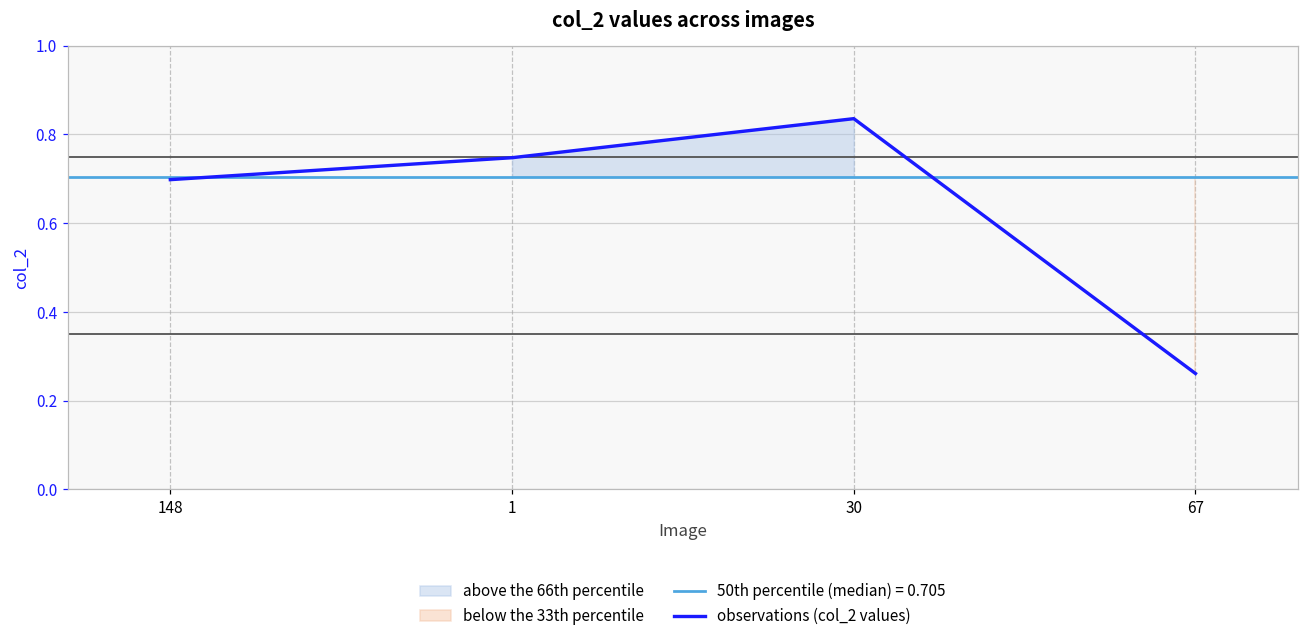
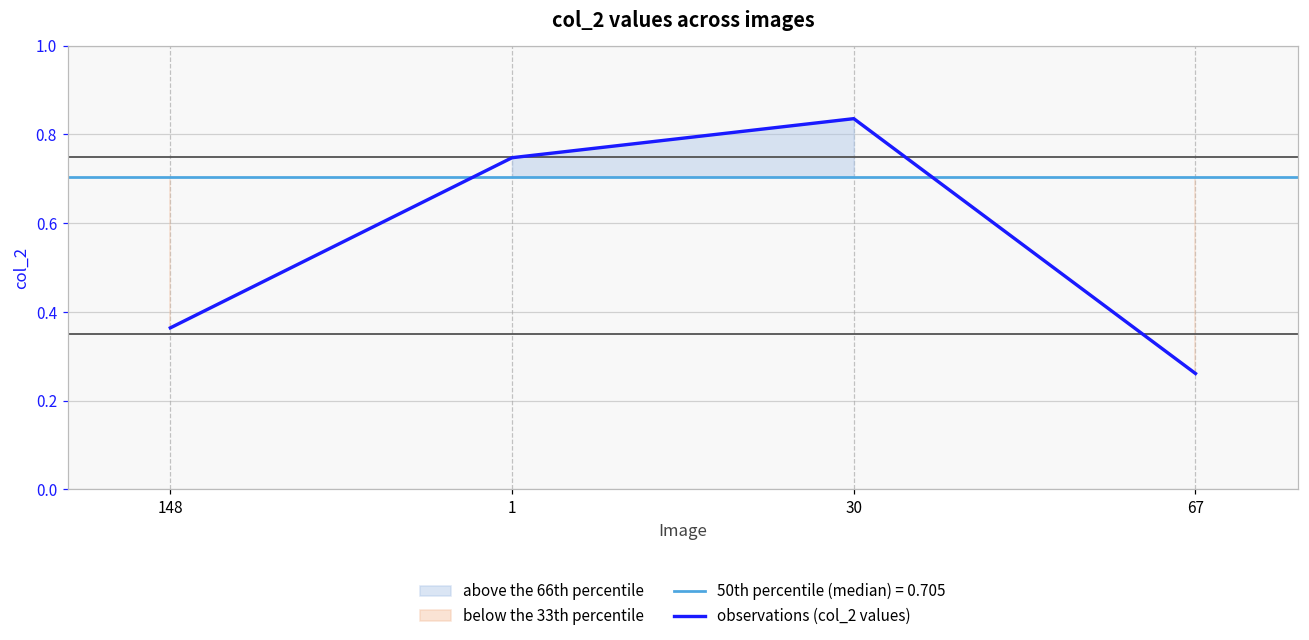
  {
    "observations (col_2 values)": {
-     "148": 0.70,
+     "148": 0.36,
      "67": 0.26
    }
  }
